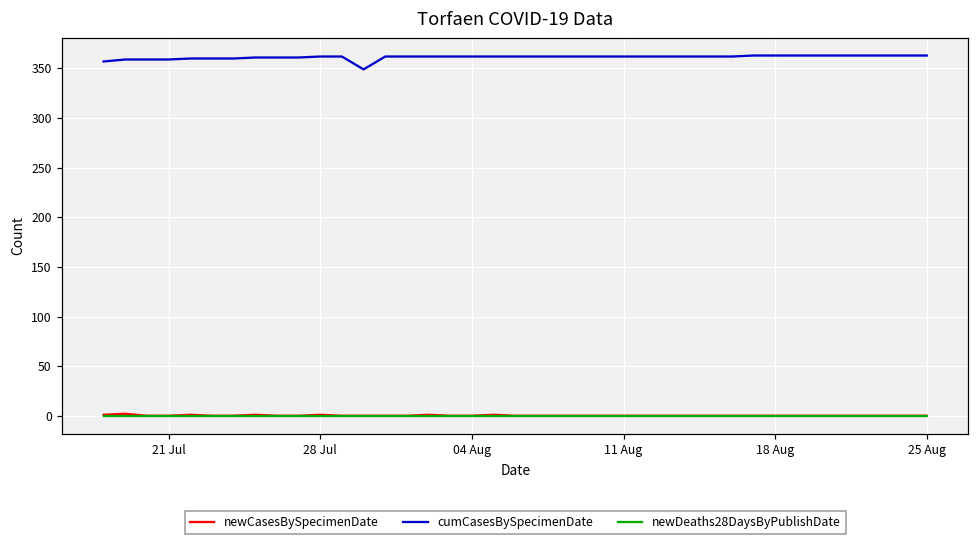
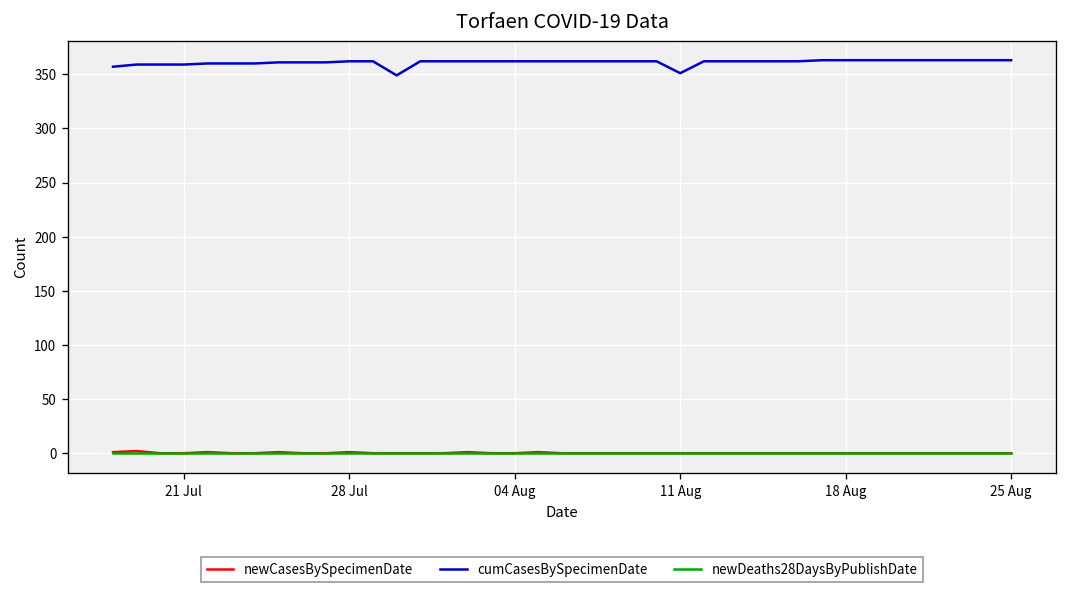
  {
    "cumCasesBySpecimenDate": {
      "21 Jul": 360,
      "28 Jul": 360,
      "04 Aug": 360,
-     "11 Aug": 360,
+     "11 Aug": 350,
      "18 Aug": 360,
      "25 Aug": 360
    }
  }
